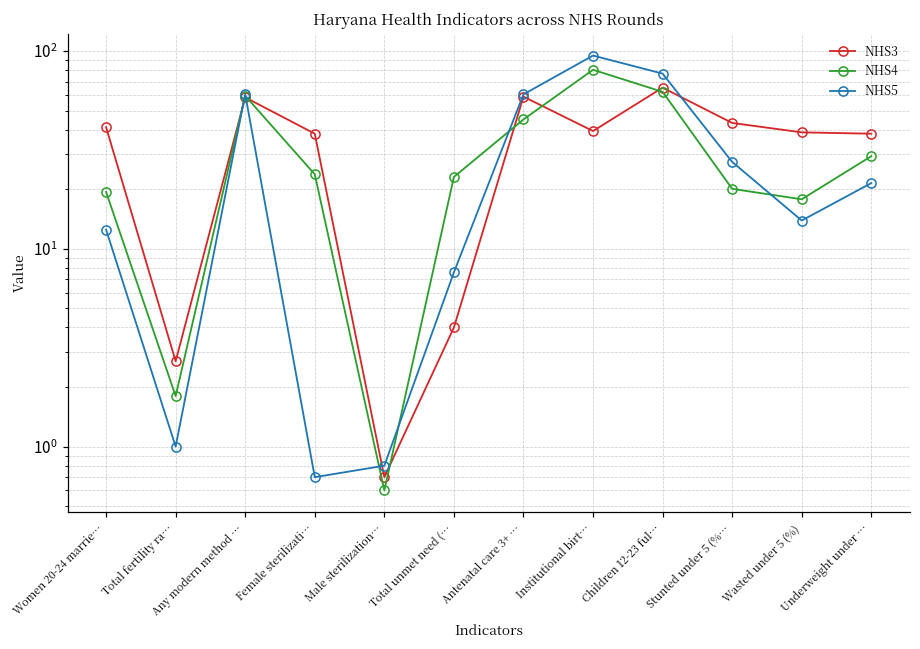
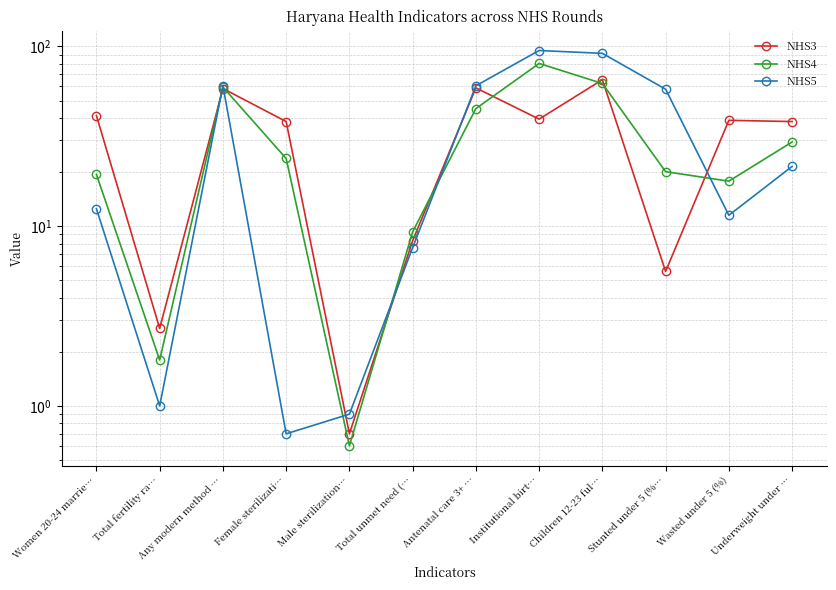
  {
    "NHS3": {
      "Women 20-24 marrie…": 41,
      "Total fertility ra…": 2.7,
      "Female sterilizati…": 38,
      "Male sterilization…": 0.7,
-     "Total unmet need (…": 4.0,
+     "Total unmet need (…": 8,
      "Institutional birt…": 39,
      "Children 12-23 ful…": 65,
-     "Stunted under 5 (%…": 43,
+     "Stunted under 5 (%…": 5.6,
      "Wasted under 5 (%)": 39,
      "Underweight under …": 38
    },
    "NHS4": {
      "Women 20-24 marrie…": 19,
      "Total fertility ra…": 1.8,
      "Female sterilizati…": 24,
      "Male sterilization…": 0.60,
-     "Total unmet need (…": 23,
+     "Total unmet need (…": 9,
      "Antenatal care 3+ …": 45,
      "Institutional birt…": 80,
      "Children 12-23 ful…": 62,
      "Stunted under 5 (%…": 20,
      "Wasted under 5 (%)": 18,
      "Underweight under …": 29
    },
    "NHS5": {
      "Women 20-24 marrie…": 13,
      "Total fertility ra…": 1.0,
      "Female sterilizati…": 0.7,
-     "Male sterilization…": 0.8,
+     "Male sterilization…": 0.9,
      "Total unmet need (…": 7.6,
      "Institutional birt…": 90,
-     "Children 12-23 ful…": 77,
-     "Stunted under 5 (%…": 28,
-     "Wasted under 5 (%)": 14,
+     "Children 12-23 ful…": 90,
+     "Stunted under 5 (%…": 58,
+     "Wasted under 5 (%)": 12,
      "Underweight under …": 22
    }
  }
